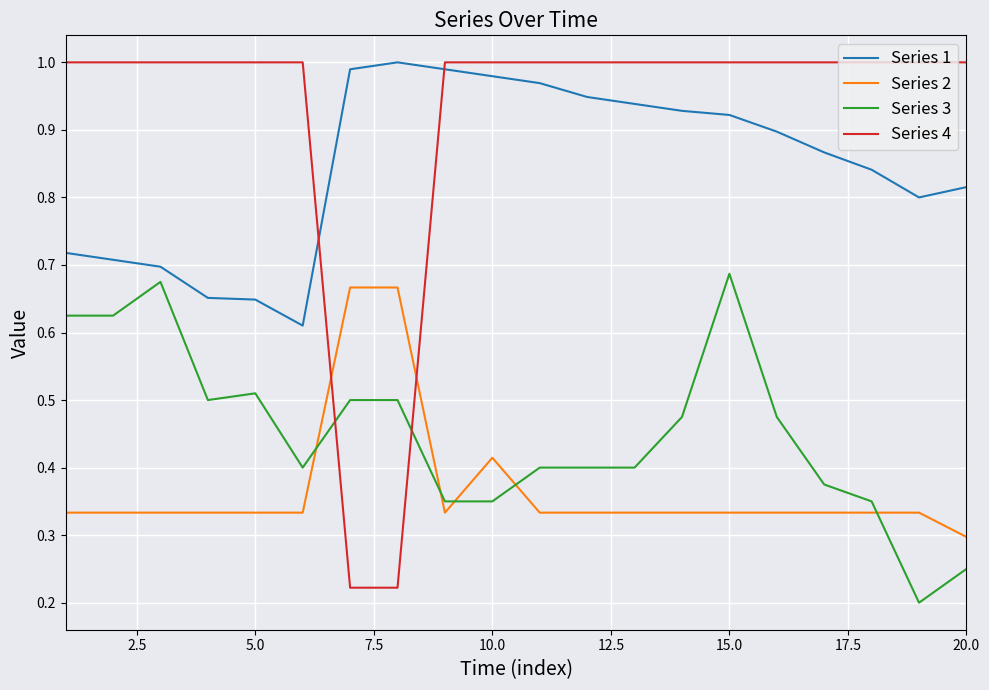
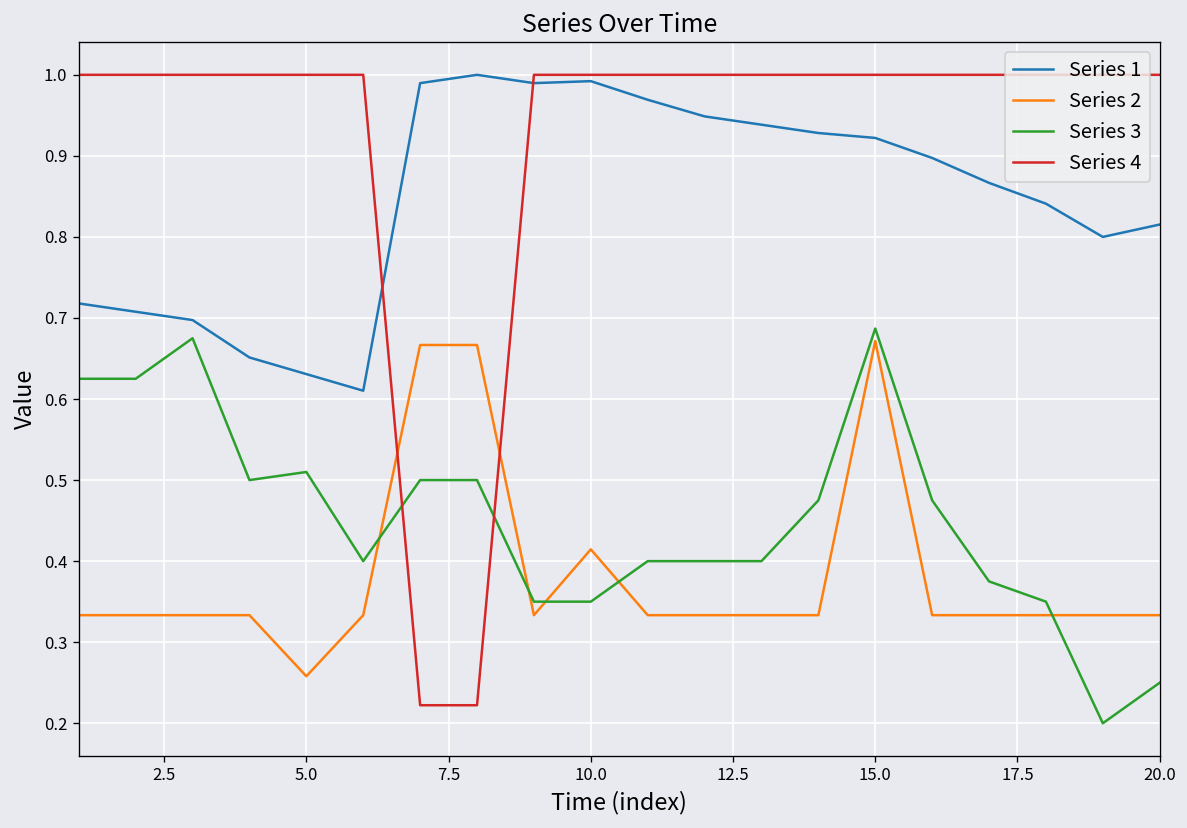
  {
    "Series 1": {
-     "5.0": 0.65,
-     "10.0": 0.98,
+     "5.0": 0.63,
+     "10.0": 0.99,
      "15.0": 0.92,
      "20.0": 0.82
    },
    "Series 2": {
-     "5.0": 0.33,
+     "5.0": 0.26,
      "10.0": 0.41,
-     "15.0": 0.33,
-     "20.0": 0.30
+     "15.0": 0.67,
+     "20.0": 0.33
    },
    "Series 3": {
      "5.0": 0.51,
      "10.0": 0.35,
      "15.0": 0.69,
      "20.0": 0.25
    },
    "Series 4": {
      "5.0": 1.00,
      "10.0": 1.00,
      "15.0": 1.00,
      "20.0": 1.00
    }
  }
